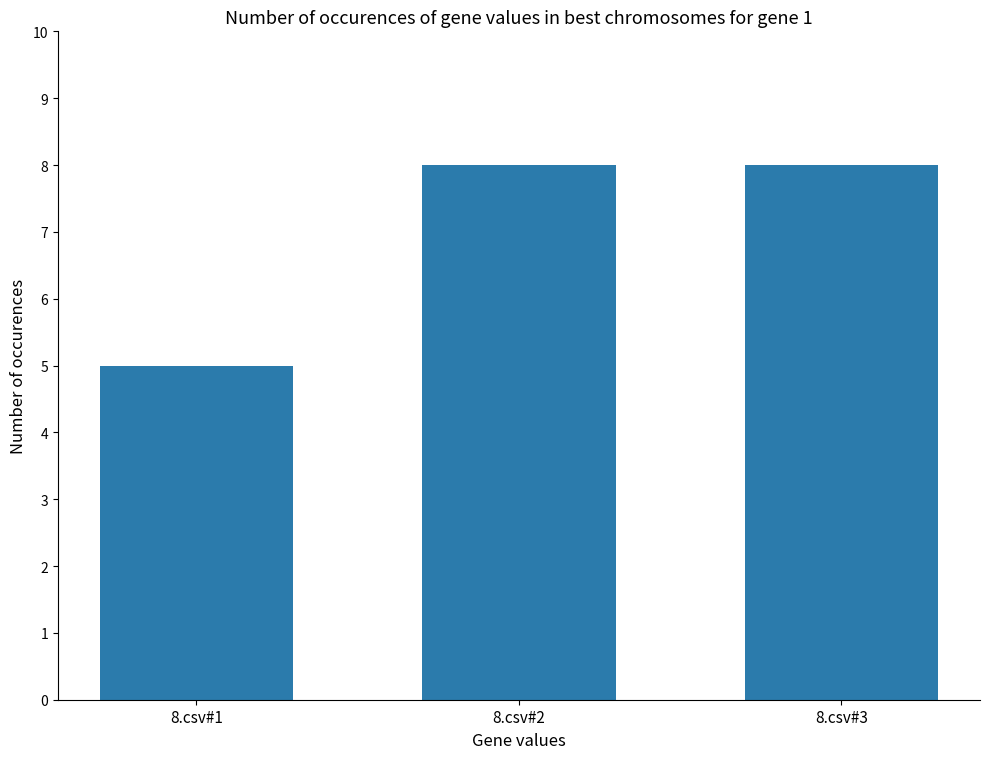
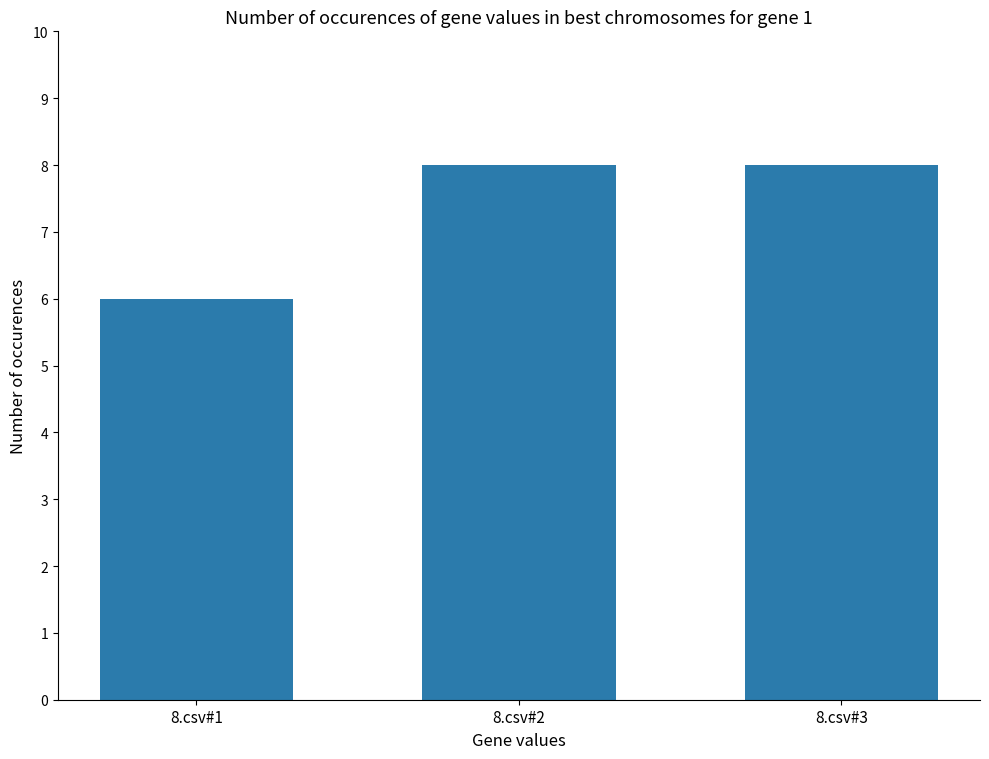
  {
-   "8.csv#1": 5,
+   "8.csv#1": 6,
    "8.csv#2": 8,
    "8.csv#3": 8
  }
